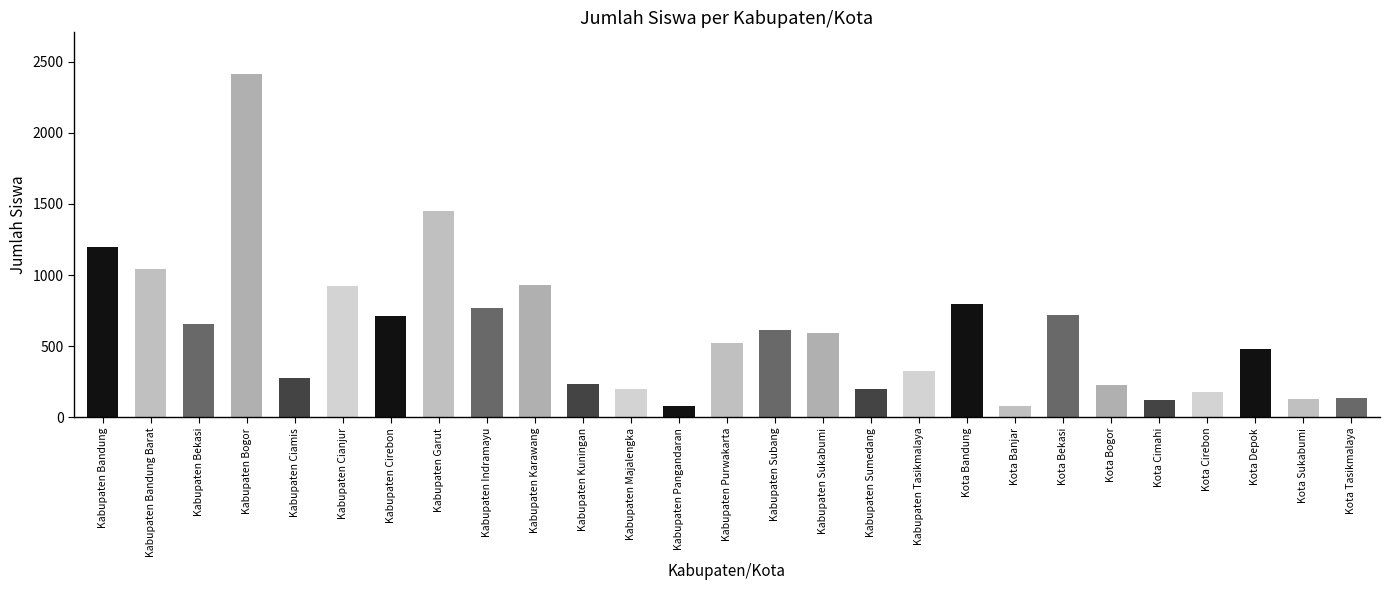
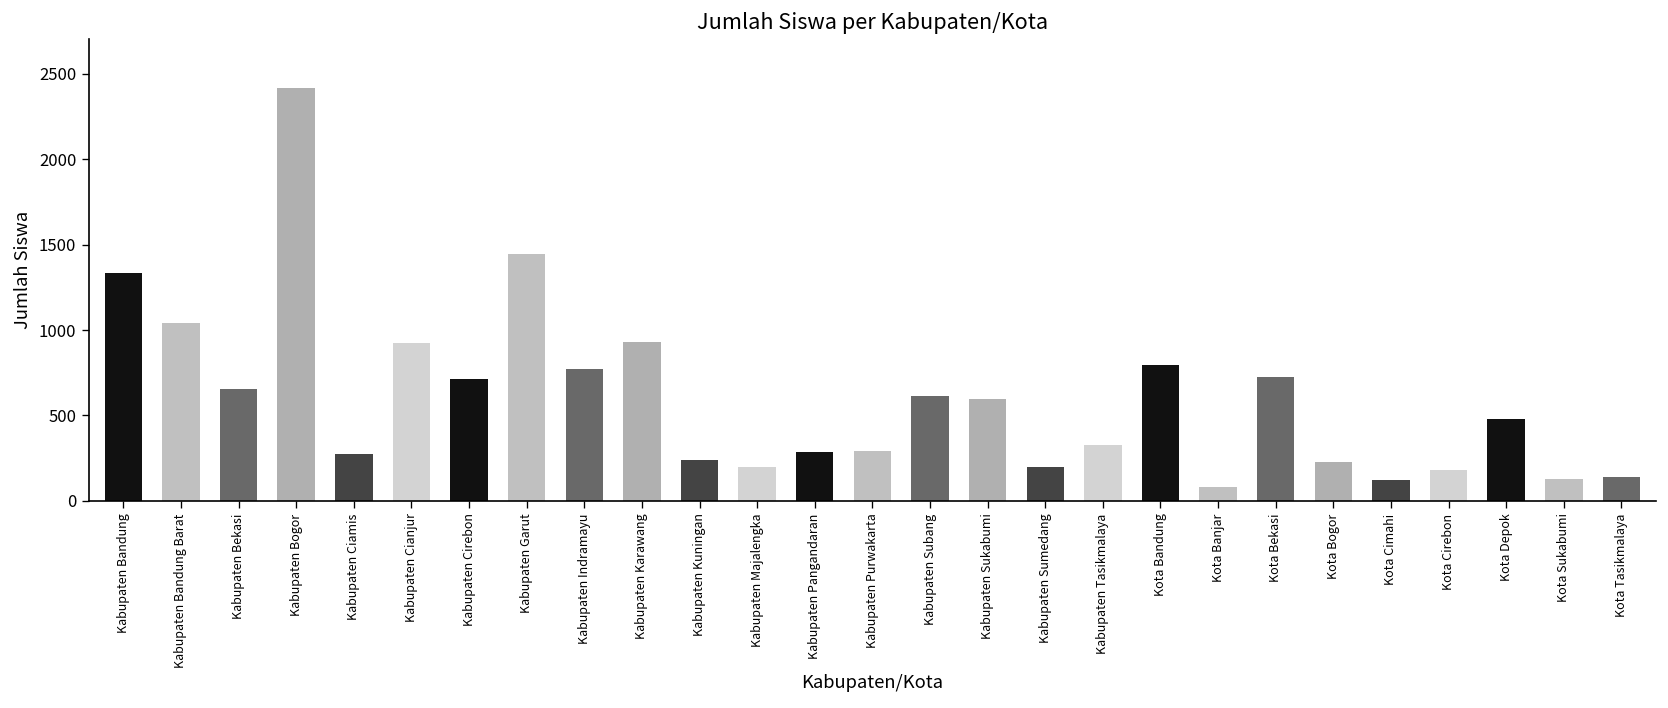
  {
-   "Kabupaten Bandung": 1200,
+   "Kabupaten Bandung": 1340,
    "Kabupaten Bandung Barat": 1040,
    "Kabupaten Bekasi": 660,
    "Kabupaten Bogor": 2420,
    "Kabupaten Ciamis": 280,
    "Kabupaten Cianjur": 920,
    "Kabupaten Cirebon": 720,
    "Kabupaten Garut": 1450,
    "Kabupaten Indramayu": 770,
    "Kabupaten Karawang": 930,
    "Kabupaten Kuningan": 240,
    "Kabupaten Majalengka": 200,
-   "Kabupaten Pangandaran": 80,
-   "Kabupaten Purwakarta": 530,
+   "Kabupaten Pangandaran": 280,
+   "Kabupaten Purwakarta": 290,
    "Kabupaten Subang": 620,
    "Kabupaten Sukabumi": 600,
    "Kabupaten Sumedang": 200,
    "Kabupaten Tasikmalaya": 330,
    "Kota Bandung": 800,
    "Kota Banjar": 80,
    "Kota Bekasi": 720,
    "Kota Bogor": 230,
    "Kota Cimahi": 120,
    "Kota Cirebon": 180,
    "Kota Depok": 480,
    "Kota Sukabumi": 130,
    "Kota Tasikmalaya": 140
  }
